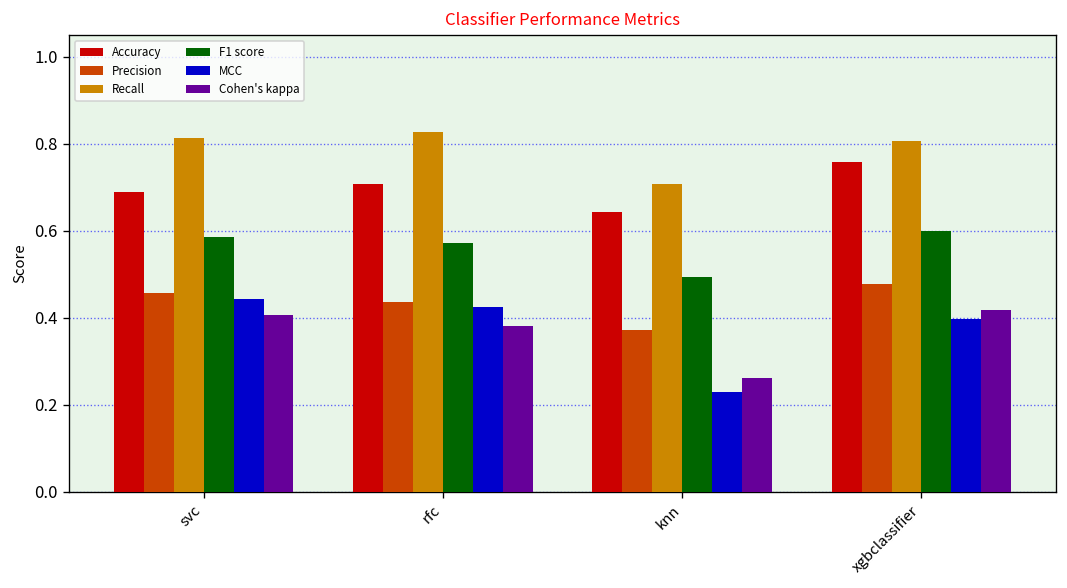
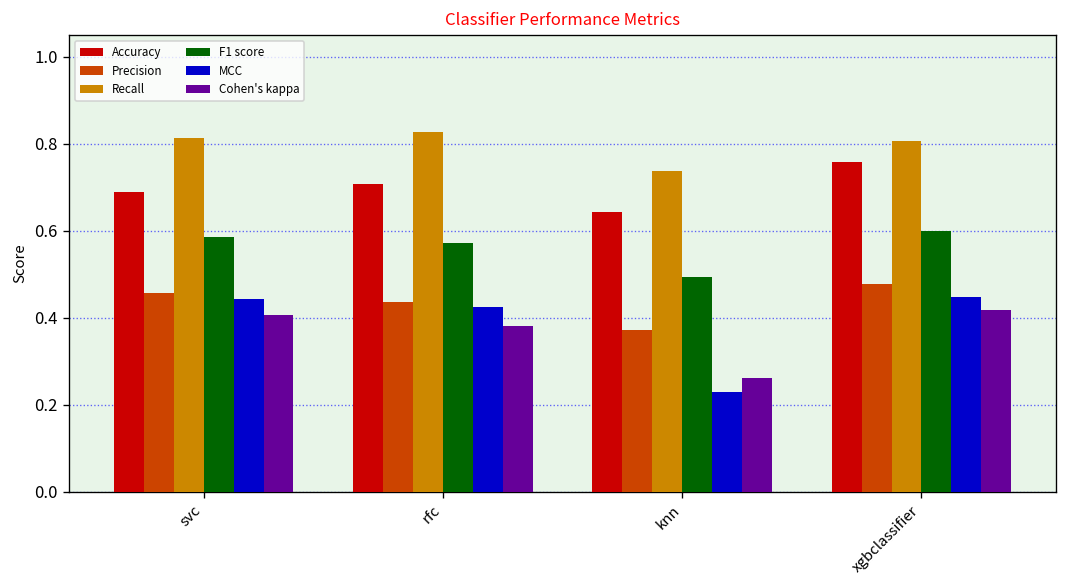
  {
    "Accuracy": {
      "svc": 0.69,
      "rfc": 0.71,
      "knn": 0.64,
      "xgbclassifier": 0.76
    },
    "Precision": {
      "svc": 0.46,
      "rfc": 0.44,
      "knn": 0.37,
      "xgbclassifier": 0.48
    },
    "Recall": {
      "svc": 0.81,
      "rfc": 0.83,
-     "knn": 0.71,
+     "knn": 0.74,
      "xgbclassifier": 0.81
    },
    "F1 score": {
      "svc": 0.59,
      "rfc": 0.57,
      "knn": 0.49,
      "xgbclassifier": 0.60
    },
    "MCC": {
      "svc": 0.44,
      "rfc": 0.43,
      "knn": 0.23,
-     "xgbclassifier": 0.40
+     "xgbclassifier": 0.45
    },
    "Cohen's kappa": {
      "svc": 0.41,
      "rfc": 0.38,
      "knn": 0.26,
      "xgbclassifier": 0.42
    }
  }
